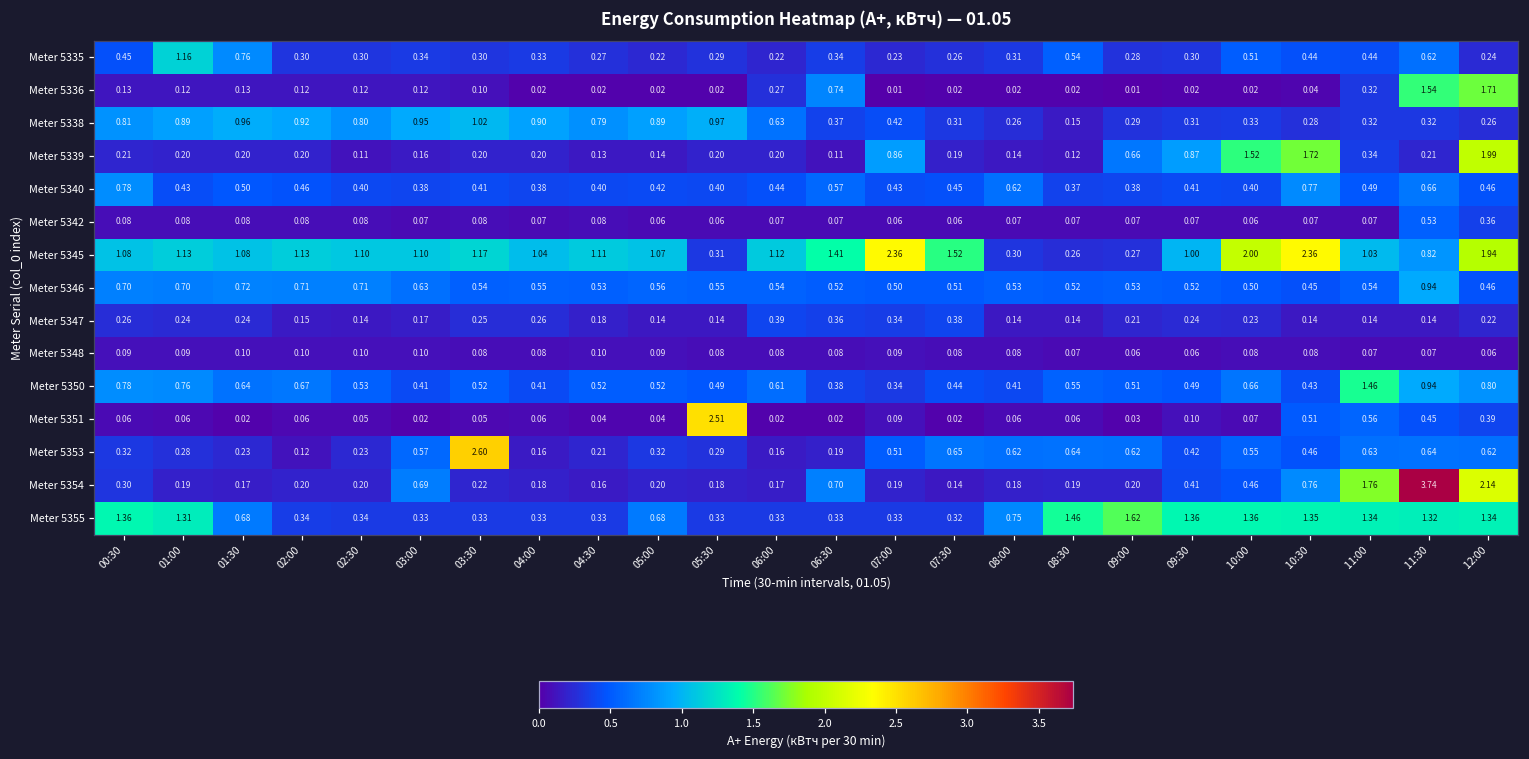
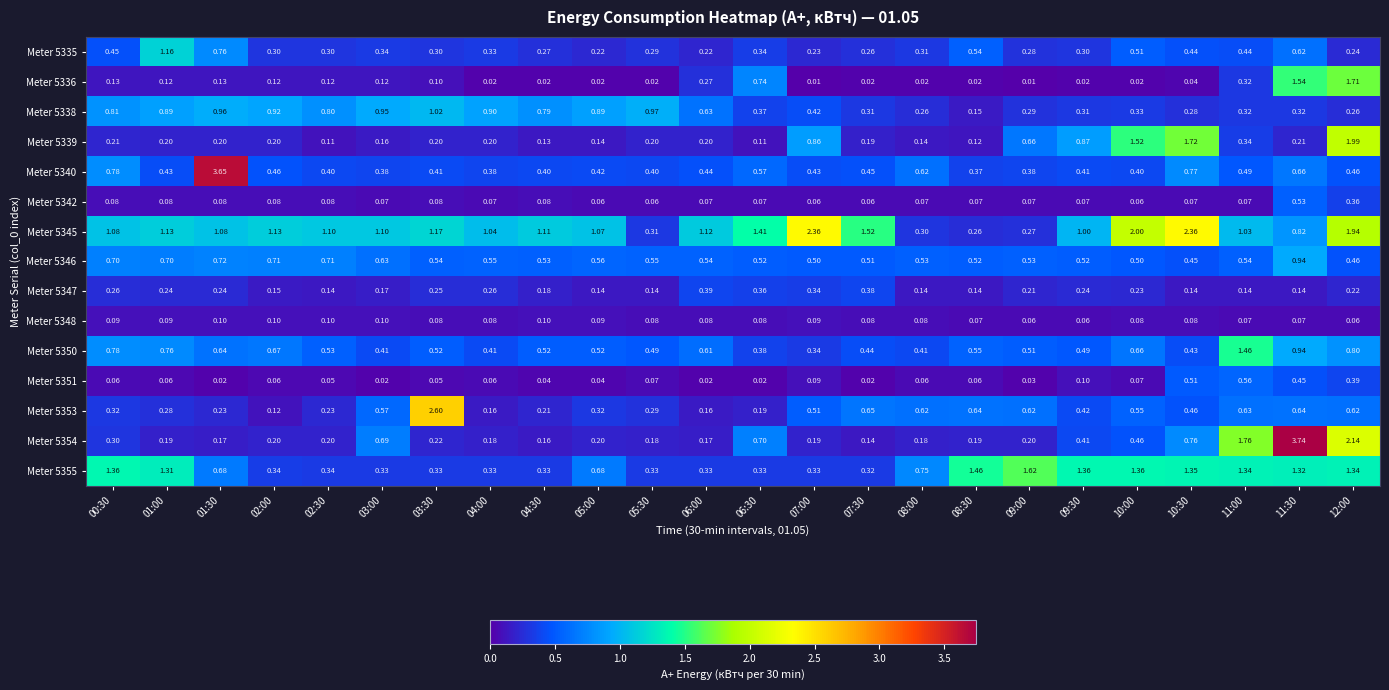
  {
    "Meter 5340": {
      "00:30": 0.78,
      "01:00": 0.43,
-     "01:30": 0.50,
+     "01:30": 3.65,
      "02:00": 0.46,
      "02:30": 0.40,
      "03:00": 0.38,
      "03:30": 0.41,
      "04:00": 0.38,
      "04:30": 0.40,
      "05:00": 0.42,
      "05:30": 0.40,
      "06:00": 0.44,
      "06:30": 0.57,
      "07:00": 0.43,
      "07:30": 0.45,
      "08:00": 0.62,
      "08:30": 0.37,
      "09:00": 0.38,
      "09:30": 0.41,
      "10:00": 0.40,
      "10:30": 0.77,
      "11:00": 0.49,
      "11:30": 0.66,
      "12:00": 0.46
    },
    "Meter 5351": {
      "00:30": 0.06,
      "01:00": 0.06,
      "01:30": 0.02,
      "02:00": 0.06,
      "02:30": 0.05,
      "03:00": 0.02,
      "03:30": 0.05,
      "04:00": 0.06,
      "04:30": 0.04,
      "05:00": 0.04,
-     "05:30": 2.51,
+     "05:30": 0.07,
      "06:00": 0.02,
      "06:30": 0.02,
      "07:00": 0.09,
      "07:30": 0.02,
      "08:00": 0.06,
      "08:30": 0.06,
      "09:00": 0.03,
      "09:30": 0.10,
      "10:00": 0.07,
      "10:30": 0.51,
      "11:00": 0.56,
      "11:30": 0.45,
      "12:00": 0.39
    }
  }
